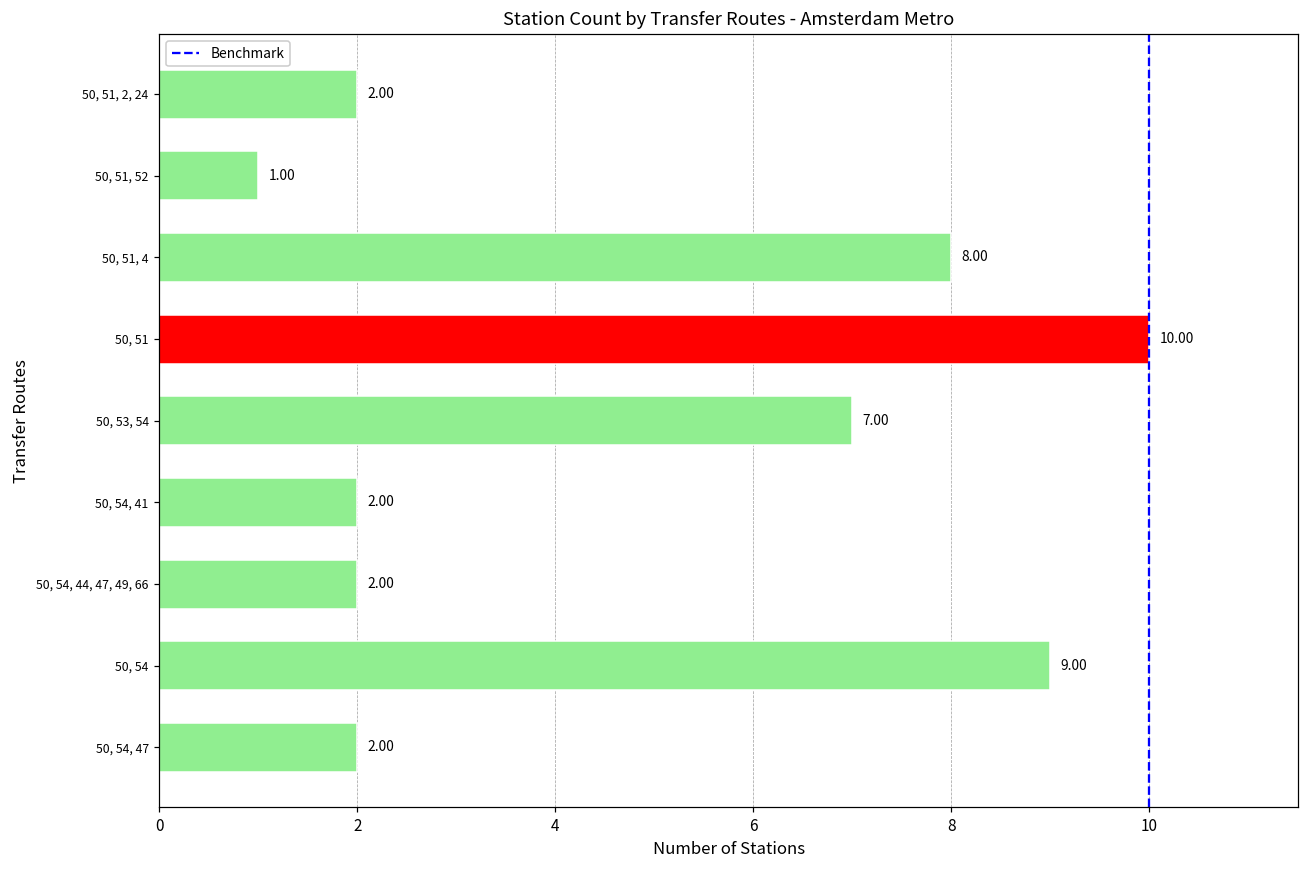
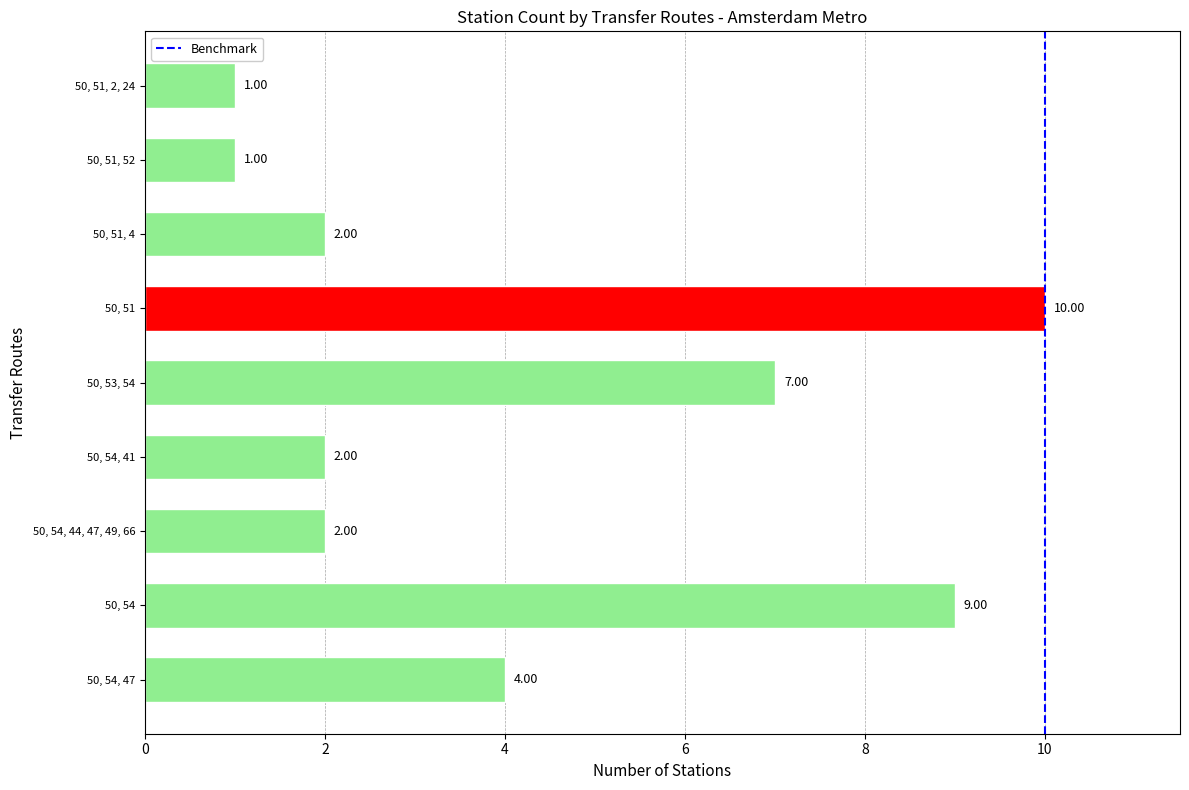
  {
-   "50, 51, 2, 24": 2.00,
+   "50, 51, 2, 24": 1.00,
    "50, 51, 52": 1.00,
-   "50, 51, 4": 8.00,
+   "50, 51, 4": 2.00,
    "50, 51": 10.00,
    "50, 53, 54": 7.00,
    "50, 54, 41": 2.00,
    "50, 54, 44, 47, 49, 66": 2.00,
    "50, 54": 9.00,
-   "50, 54, 47": 2.00
+   "50, 54, 47": 4.00
  }
